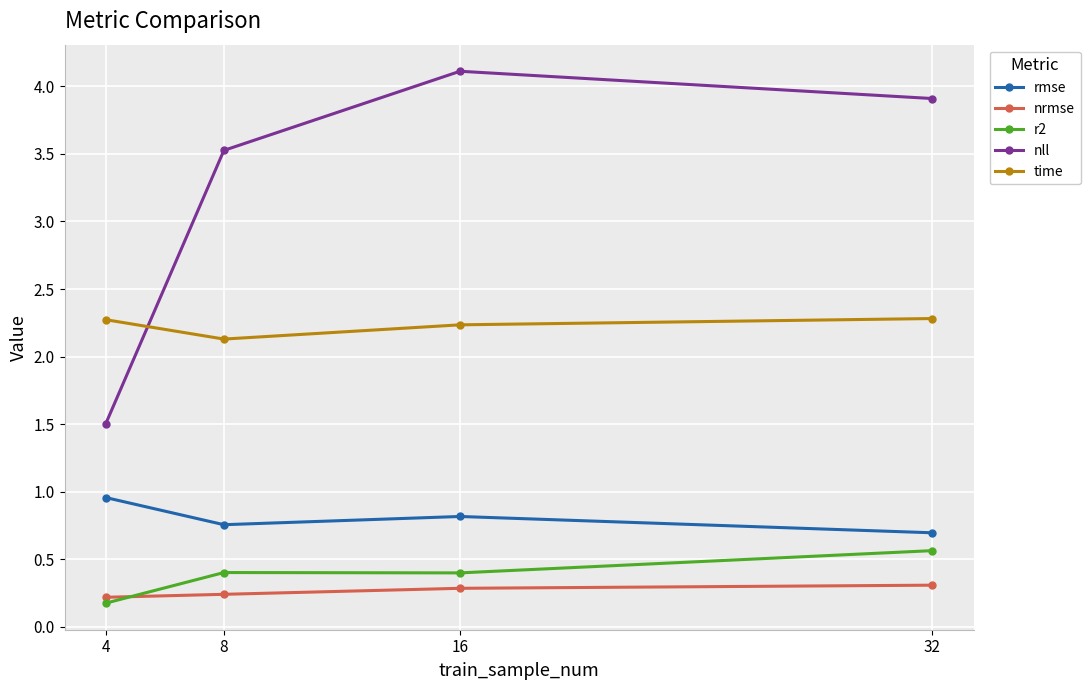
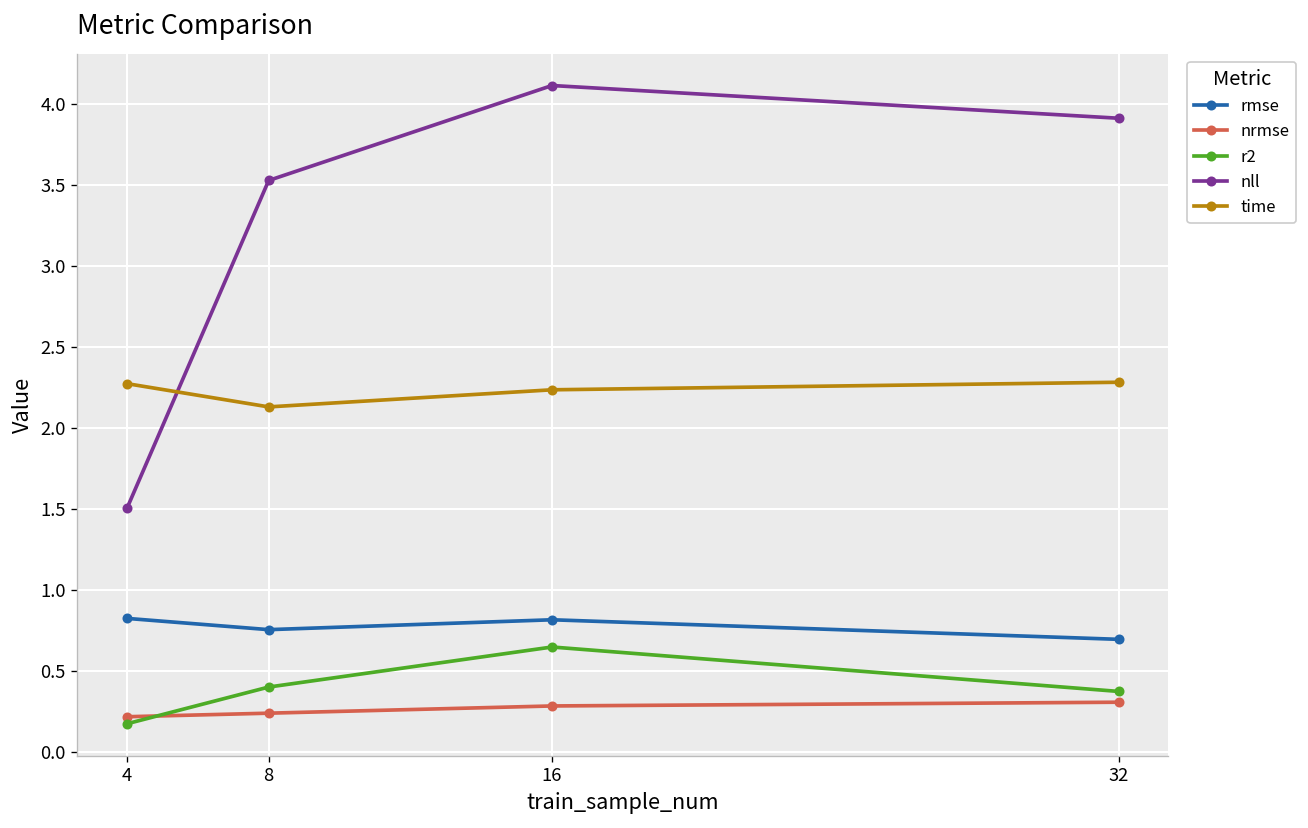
  {
    "rmse": {
-     "4": 0.96,
+     "4": 0.82,
      "8": 0.76,
      "16": 0.82,
      "32": 0.70
    },
    "nrmse": {
      "4": 0.22,
      "8": 0.24,
      "16": 0.28,
      "32": 0.31
    },
    "r2": {
      "4": 0.17,
      "8": 0.40,
-     "16": 0.40,
-     "32": 0.56
+     "16": 0.65,
+     "32": 0.37
    },
    "nll": {
      "4": 1.50,
      "8": 3.53,
      "16": 4.11,
      "32": 3.91
    },
    "time": {
      "4": 2.27,
      "8": 2.13,
      "16": 2.24,
      "32": 2.28
    }
  }
